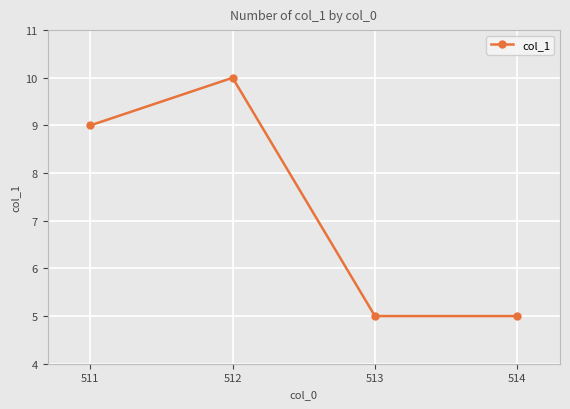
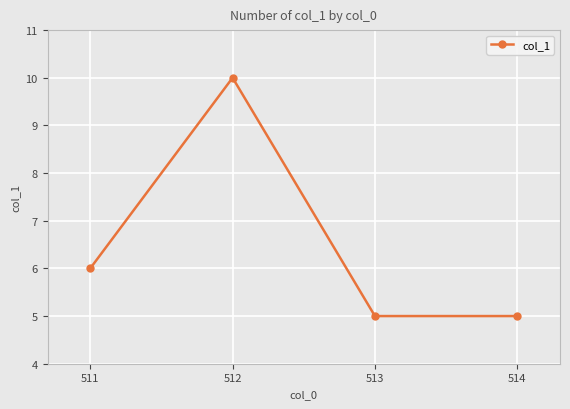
  {
-   "511": 9,
+   "511": 6,
    "512": 10,
    "513": 5,
    "514": 5
  }
